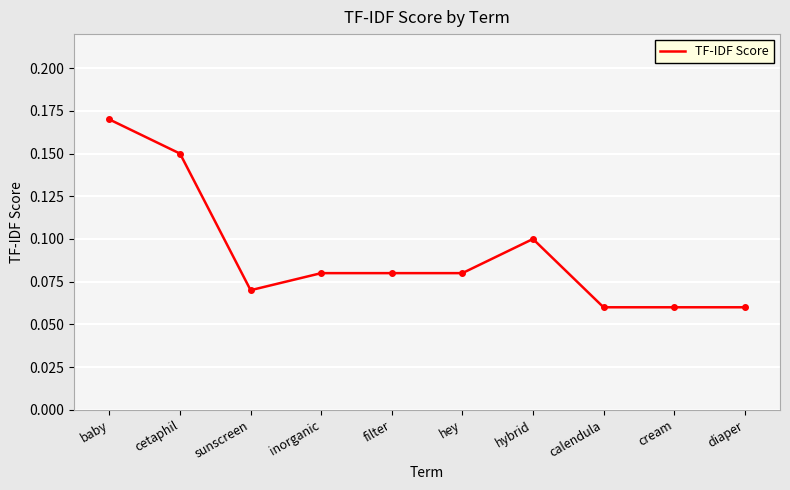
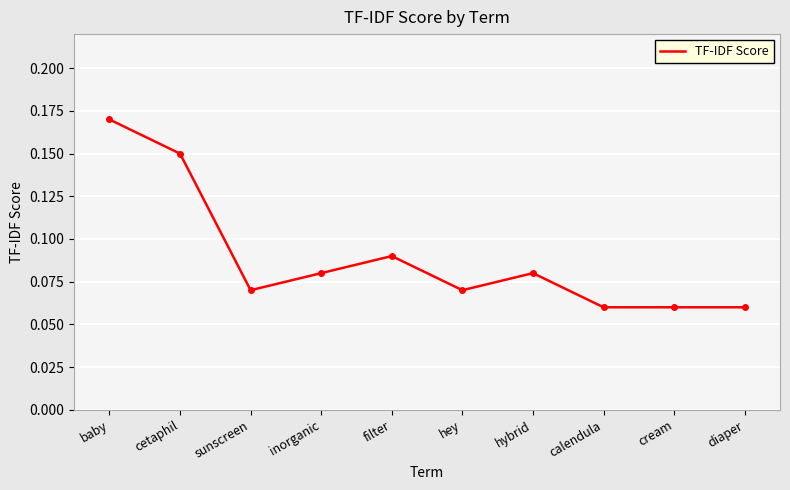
  {
    "baby": 0.17,
    "cetaphil": 0.15,
    "sunscreen": 0.07,
    "inorganic": 0.08,
-   "filter": 0.08,
-   "hey": 0.08,
-   "hybrid": 0.10,
+   "filter": 0.09,
+   "hey": 0.07,
+   "hybrid": 0.08,
    "calendula": 0.06,
    "cream": 0.06,
    "diaper": 0.06
  }
